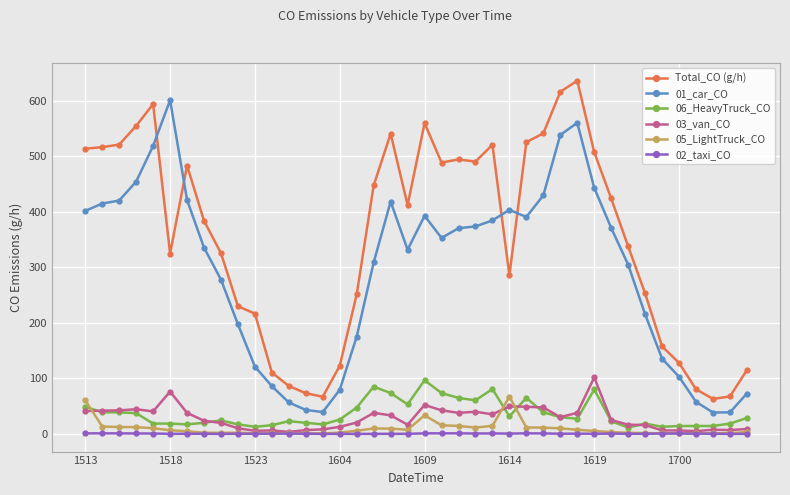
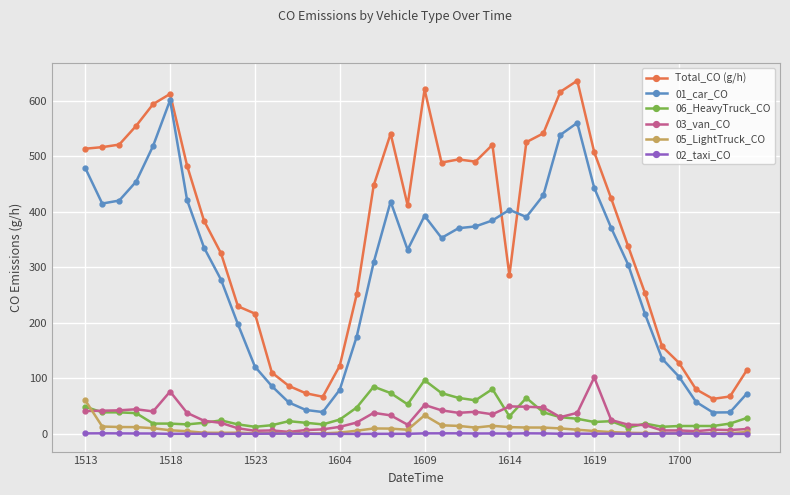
  {
    "Total_CO (g/h)": {
      "1513": 510,
-     "1518": 320,
+     "1518": 610,
      "1523": 220,
      "1604": 120,
-     "1609": 560,
+     "1609": 620,
      "1614": 290,
      "1619": 510,
      "1700": 130
    },
    "01_car_CO": {
-     "1513": 400,
+     "1513": 480,
      "1518": 600,
      "1523": 120,
      "1604": 80,
      "1609": 390,
      "1614": 400,
      "1619": 440,
      "1700": 100
    },
    "06_HeavyTruck_CO": {
      "1513": 50,
      "1518": 20,
      "1523": 10,
      "1604": 30,
      "1609": 100,
      "1614": 30,
-     "1619": 80,
+     "1619": 20,
      "1700": 10
    },
    "03_van_CO": {
      "1513": 40,
      "1518": 80,
      "1604": 10,
      "1609": 50,
      "1614": 50,
      "1619": 100,
      "1700": 10
    },
    "05_LightTruck_CO": {
      "1513": 60,
      "1518": 10,
      "1609": 30,
-     "1614": 70,
+     "1614": 10,
      "1619": 10
    },
    "02_taxi_CO": {
      "1513": 0,
      "1518": 0,
      "1609": 0,
      "1614": 0,
      "1619": 0
    }
  }
